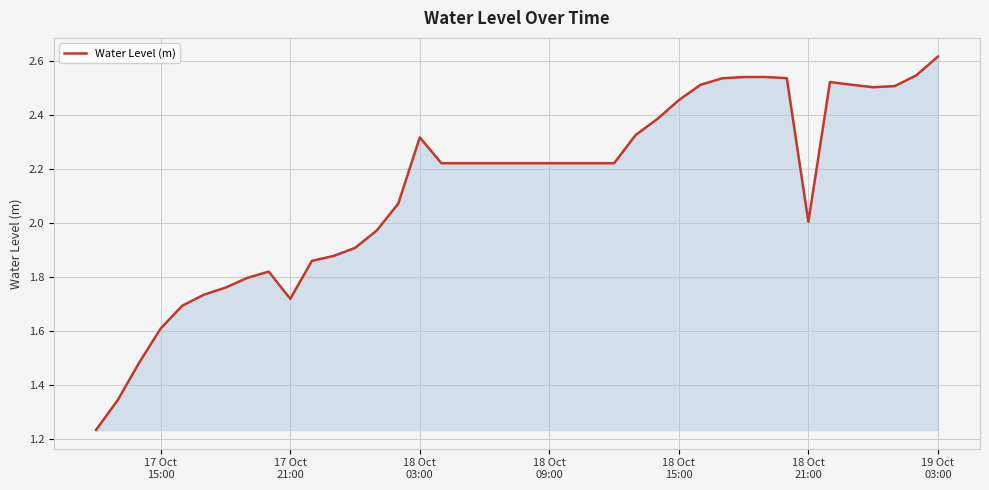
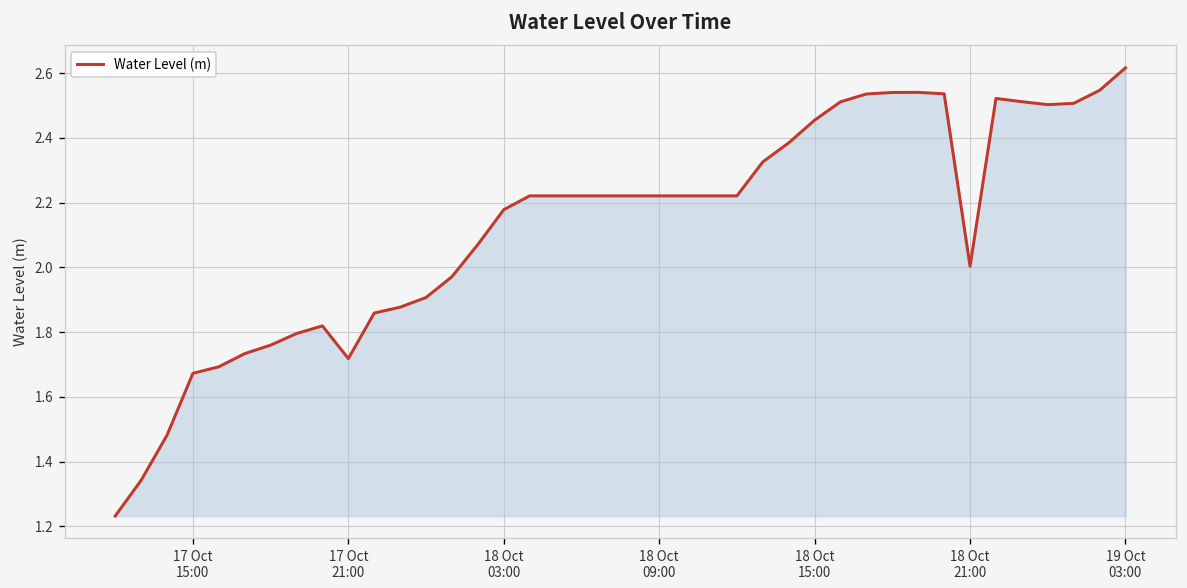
  {
-   "17 Oct 15:00": 1.61,
+   "17 Oct 15:00": 1.67,
    "17 Oct 21:00": 1.72,
-   "18 Oct 03:00": 2.32,
+   "18 Oct 03:00": 2.18,
    "18 Oct 09:00": 2.22,
    "18 Oct 15:00": 2.46,
    "18 Oct 21:00": 2.00,
    "19 Oct 03:00": 2.62
  }
